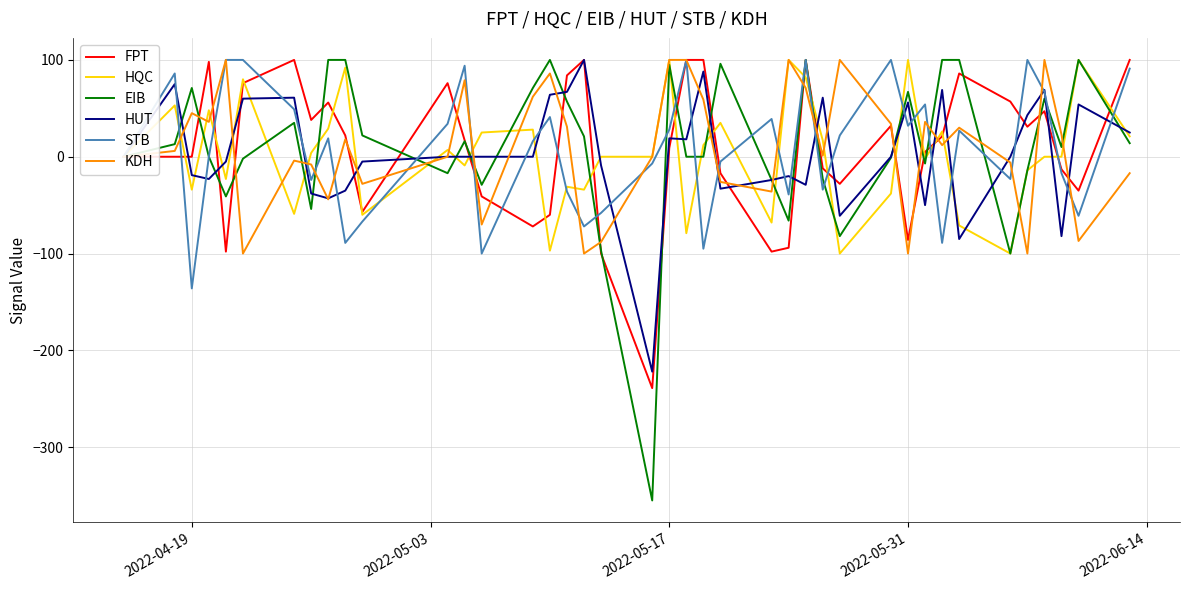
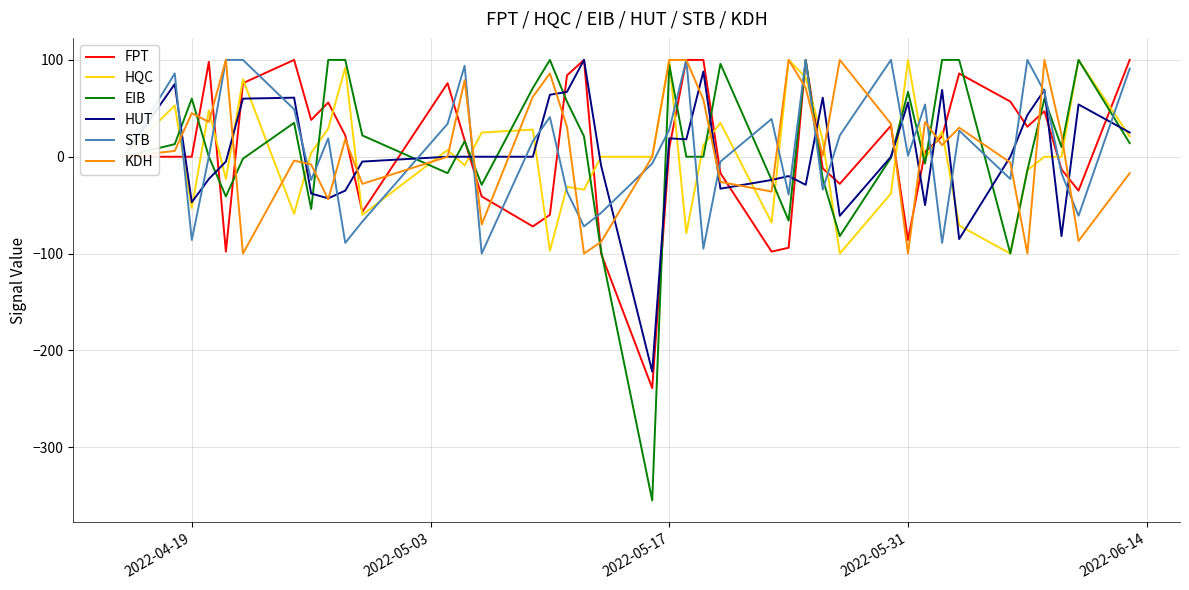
  {
    "FPT": {
      "2022-04-19": 0,
      "2022-05-17": 10,
      "2022-05-31": -90
    },
    "HQC": {
-     "2022-04-19": -30,
+     "2022-04-19": -50,
      "2022-05-31": 100
    },
    "EIB": {
-     "2022-04-19": 70,
+     "2022-04-19": 60,
      "2022-05-17": 100,
      "2022-05-31": 70
    },
    "HUT": {
-     "2022-04-19": -20,
+     "2022-04-19": -50,
      "2022-05-17": 20,
      "2022-05-31": 60
    },
    "STB": {
-     "2022-04-19": -140,
+     "2022-04-19": -90,
      "2022-05-17": 30,
-     "2022-05-31": 30
+     "2022-05-31": 0
    },
    "KDH": {
      "2022-04-19": 50,
      "2022-05-31": -100
    }
  }
